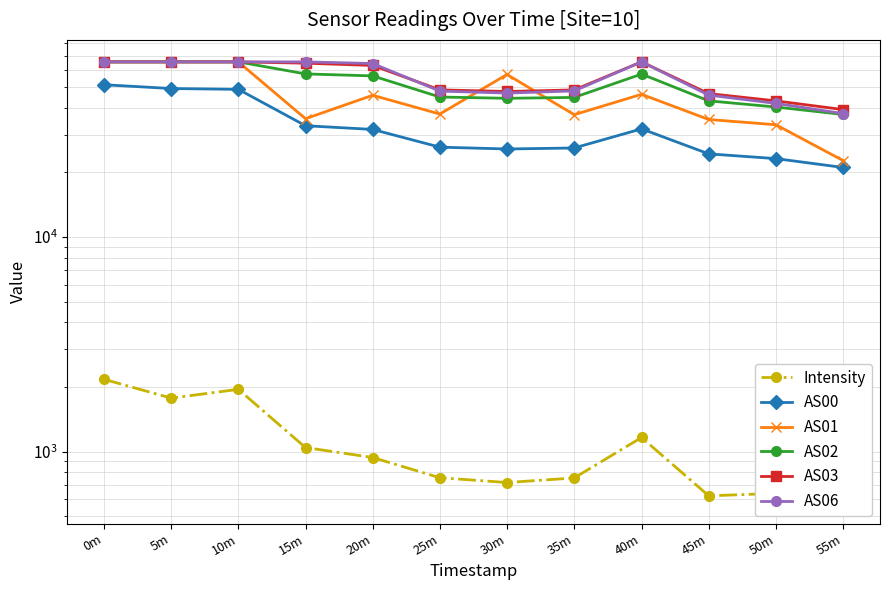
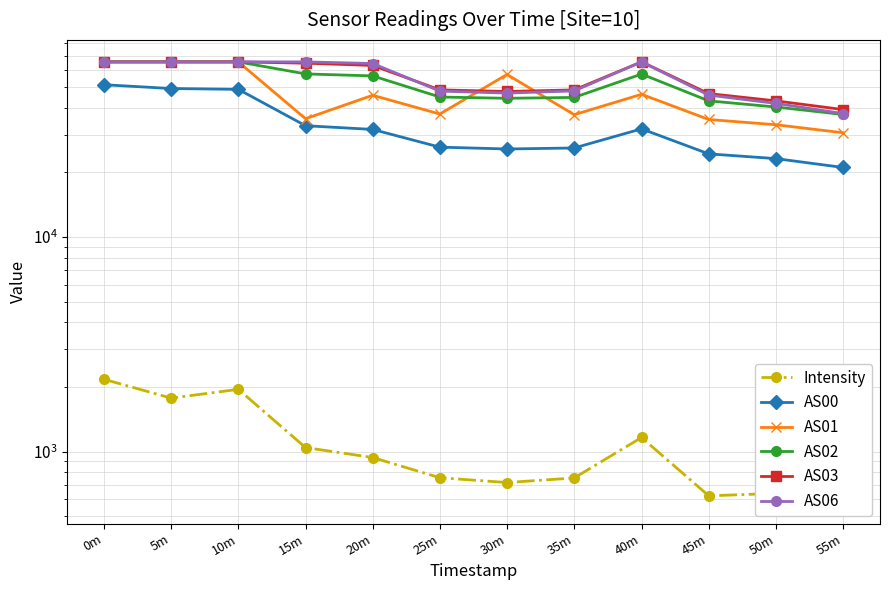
  {
    "Intensity": {
      "0m": 2200,
      "5m": 1800,
      "10m": 2000,
      "15m": 1000,
      "20m": 900,
      "25m": 760,
      "30m": 720,
      "35m": 750,
      "40m": 1200,
      "45m": 620
    },
    "AS00": {
      "0m": 51000,
      "5m": 49000,
      "10m": 49000,
      "15m": 33000,
      "20m": 32000,
      "25m": 26000,
      "30m": 26000,
      "35m": 26000,
      "40m": 32000,
      "45m": 24000,
      "50m": 23000,
      "55m": 21000
    },
    "AS01": {
      "15m": 36000,
      "20m": 46000,
      "25m": 37000,
      "30m": 57000,
      "35m": 37000,
      "40m": 46000,
      "45m": 35000,
      "50m": 33000,
-     "55m": 23000
+     "55m": 31000
    },
    "AS02": {
      "15m": 58000,
      "20m": 56000,
      "25m": 45000,
      "30m": 44000,
      "35m": 45000,
      "40m": 57000,
      "45m": 43000,
      "50m": 40000
    },
    "AS03": {
      "55m": 39000
    }
  }
